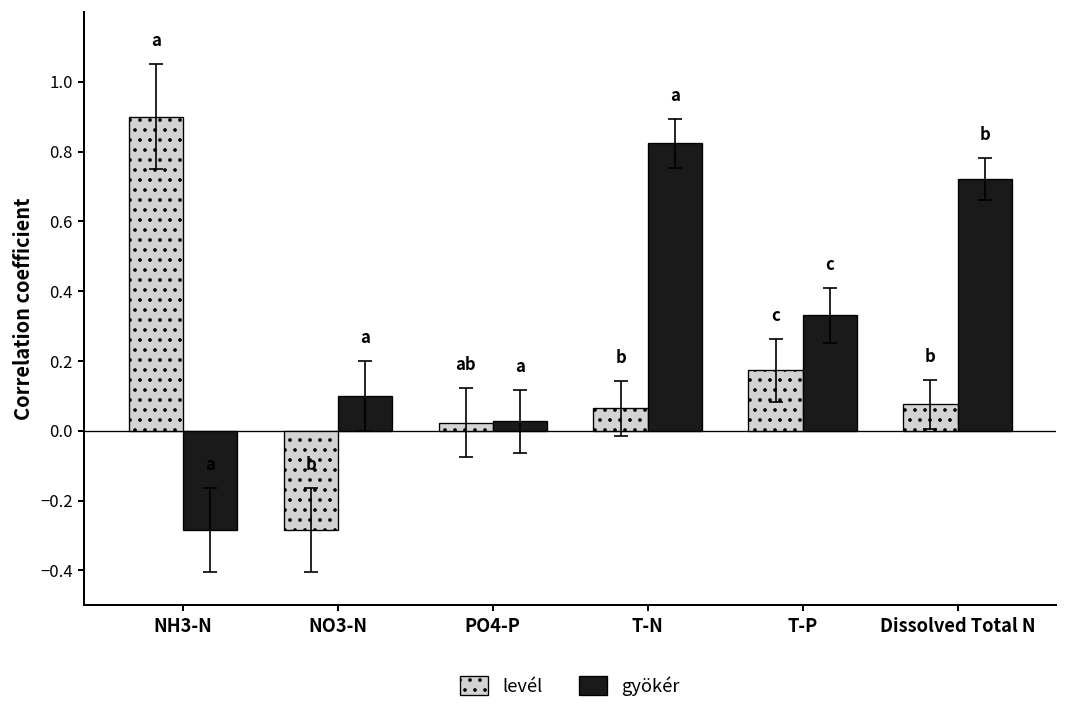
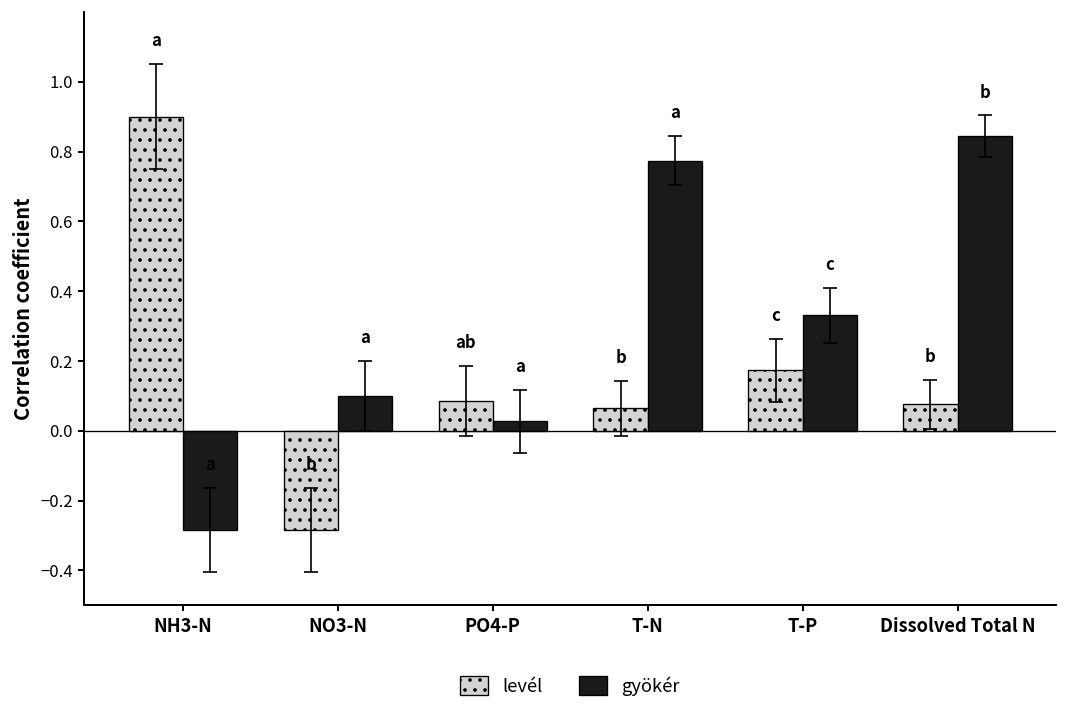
  {
    "levél": {
      "NH3-N": 0.90,
      "NO3-N": -0.28,
-     "PO4-P": 0.02,
+     "PO4-P": 0.09,
      "T-N": 0.06,
      "T-P": 0.17,
      "Dissolved Total N": 0.08
    },
    "gyökér": {
      "NH3-N": -0.28,
      "NO3-N": 0.10,
      "PO4-P": 0.03,
-     "T-N": 0.82,
+     "T-N": 0.77,
      "T-P": 0.33,
-     "Dissolved Total N": 0.72
+     "Dissolved Total N": 0.84
    }
  }
